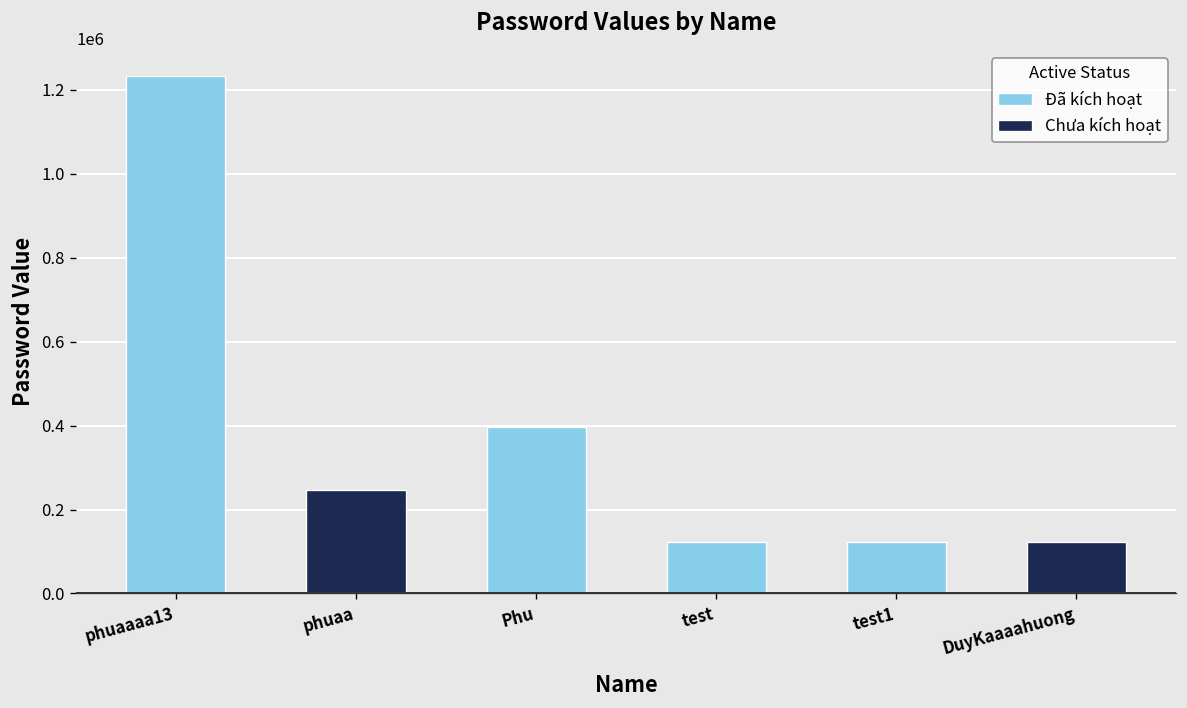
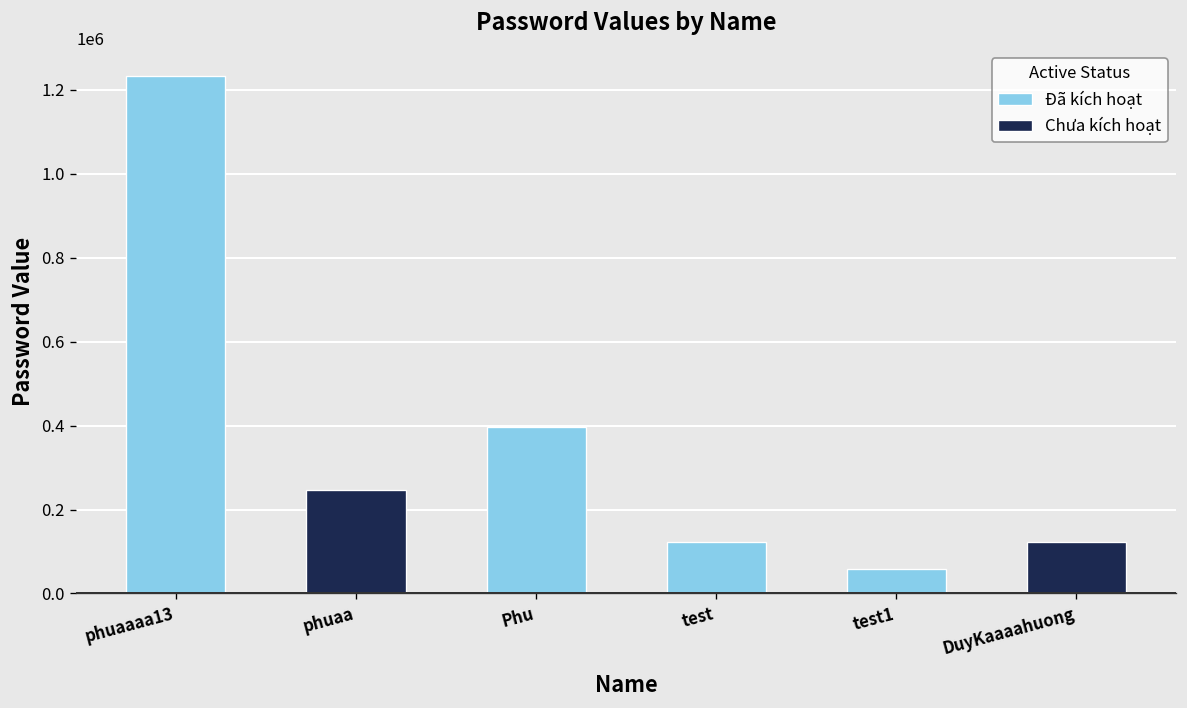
  {
    "Đã kích hoạt": {
      "phuaaaa13": 1230000,
      "Phu": 400000,
      "test": 120000,
-     "test1": 120000
+     "test1": 60000
    },
    "Chưa kích hoạt": {
      "phuaa": 250000,
      "DuyKaaaahuong": 120000
    }
  }
